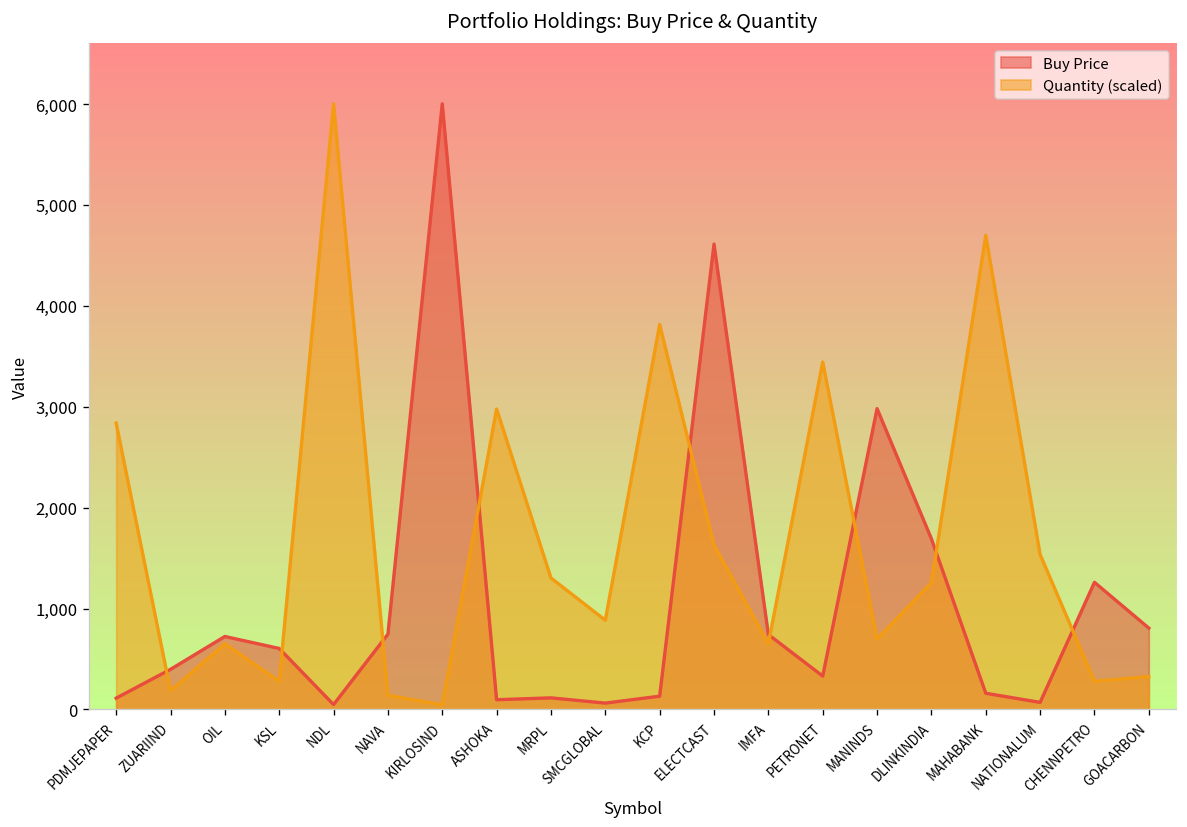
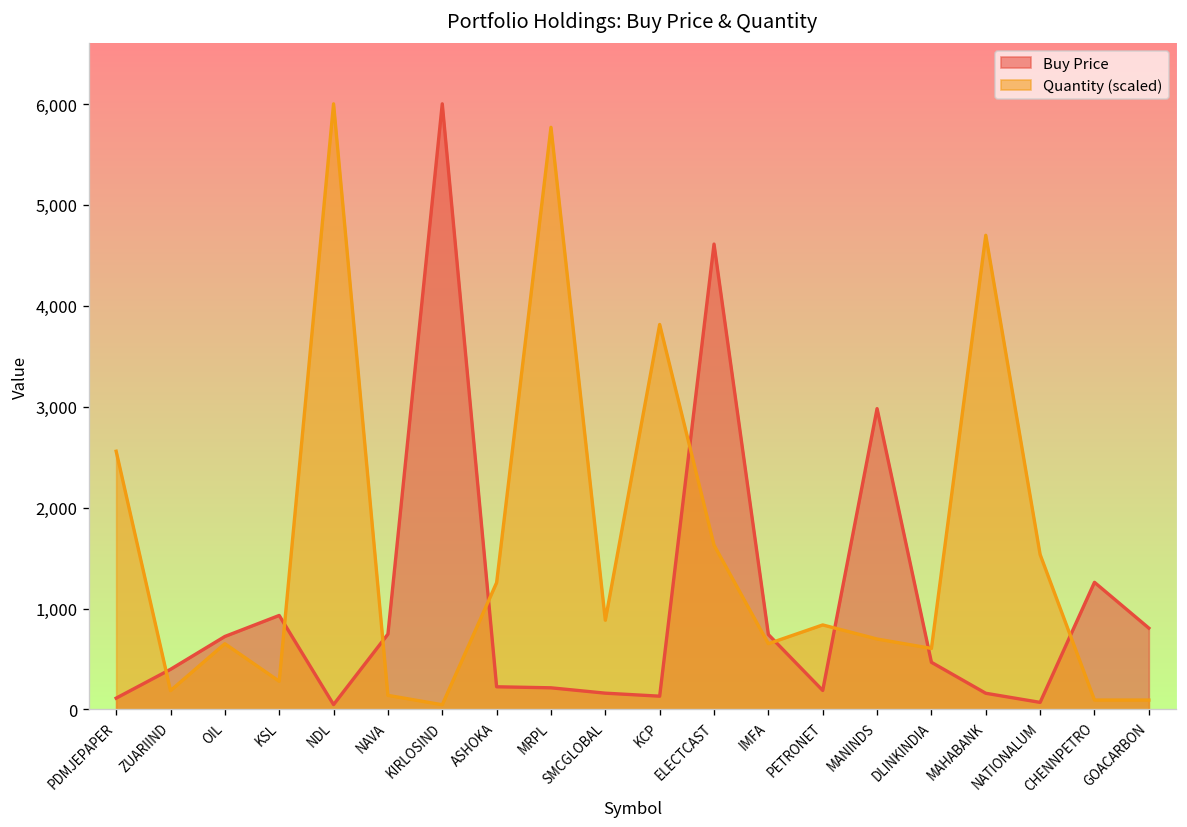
  {
    "Buy Price": {
      "PDMJEPAPER": "100",
      "ZUARIIND": "400",
      "OIL": "700",
-     "KSL": "600",
+     "KSL": "900",
      "NDL": "0",
      "NAVA": "700",
      "KIRLOSIND": "6,000",
-     "ASHOKA": "100",
-     "MRPL": "100",
-     "SMCGLOBAL": "100",
+     "ASHOKA": "200",
+     "MRPL": "200",
+     "SMCGLOBAL": "200",
      "KCP": "100",
      "ELECTCAST": "4,600",
      "IMFA": "700",
-     "PETRONET": "300",
+     "PETRONET": "200",
      "MANINDS": "3,000",
-     "DLINKINDIA": "1,700",
+     "DLINKINDIA": "500",
      "MAHABANK": "200",
      "NATIONALUM": "100",
      "CHENNPETRO": "1,300",
      "GOACARBON": "800"
    },
    "Quantity (scaled)": {
-     "PDMJEPAPER": "2,800",
+     "PDMJEPAPER": "2,600",
      "ZUARIIND": "200",
      "OIL": "700",
      "KSL": "300",
      "NDL": "6,000",
      "NAVA": "100",
      "KIRLOSIND": "0",
-     "ASHOKA": "3,000",
-     "MRPL": "1,300",
+     "ASHOKA": "1,300",
+     "MRPL": "5,800",
      "SMCGLOBAL": "900",
      "KCP": "3,800",
      "ELECTCAST": "1,600",
      "IMFA": "700",
-     "PETRONET": "3,400",
+     "PETRONET": "800",
      "MANINDS": "700",
-     "DLINKINDIA": "1,300",
+     "DLINKINDIA": "600",
      "MAHABANK": "4,700",
      "NATIONALUM": "1,500",
-     "CHENNPETRO": "300",
-     "GOACARBON": "300"
+     "CHENNPETRO": "100",
+     "GOACARBON": "100"
    }
  }
